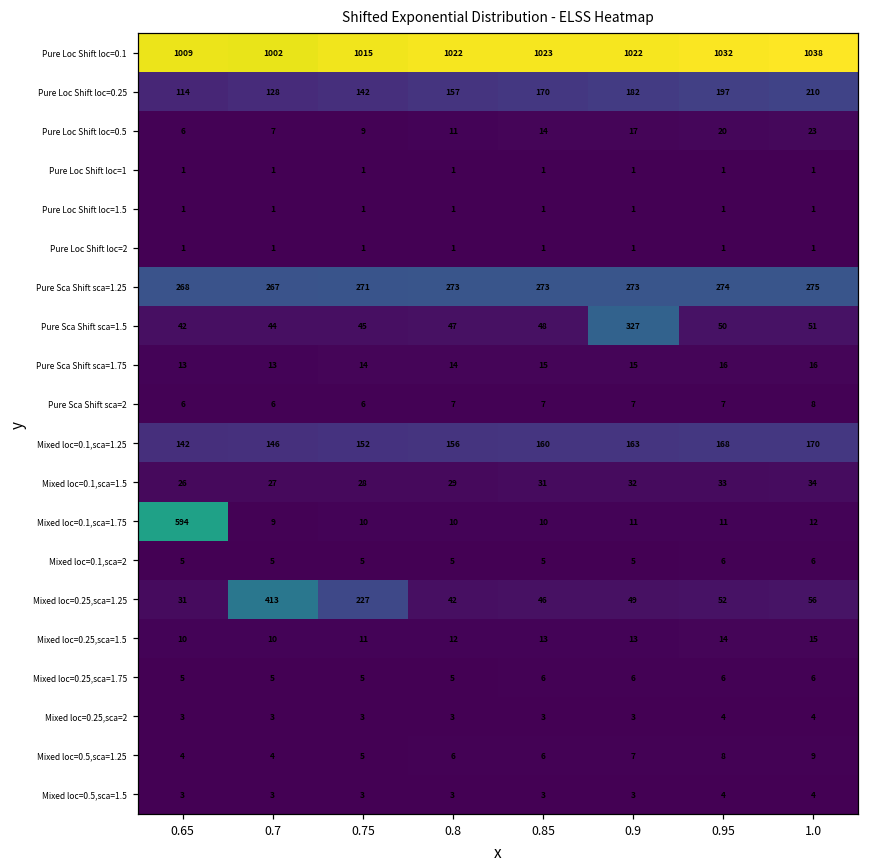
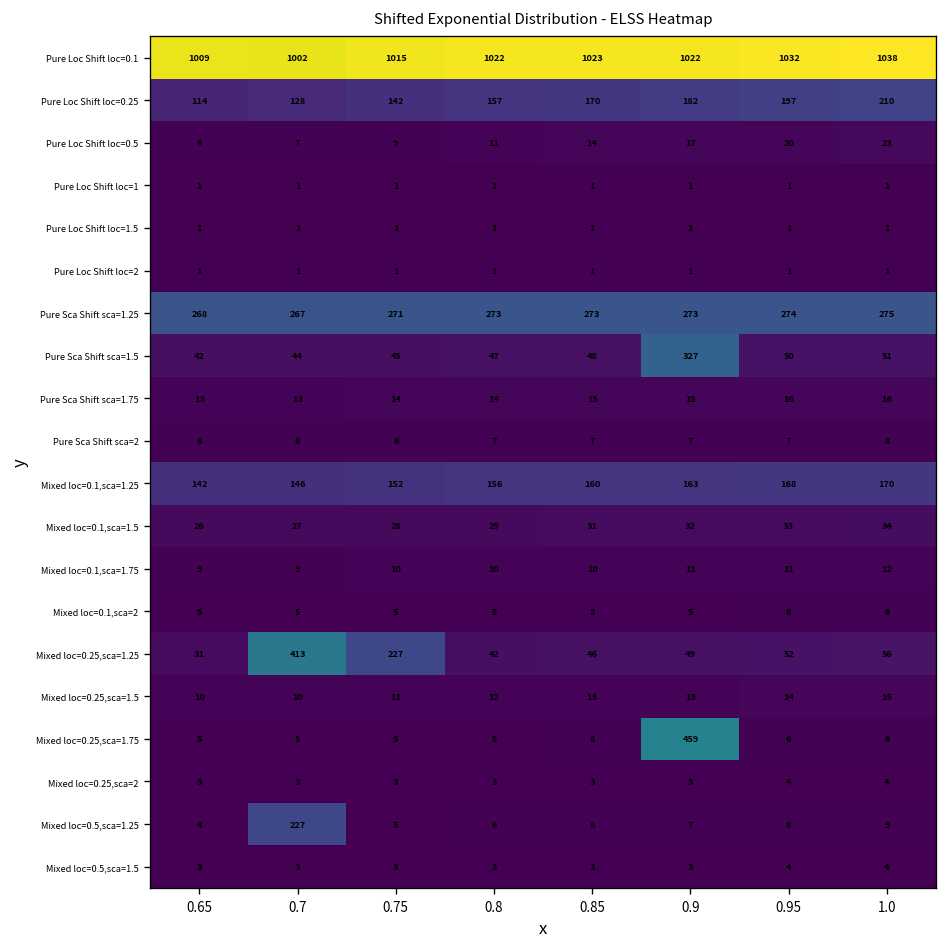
  {
    "Pure Loc Shift loc=0.1": {
      "0.65": 1009,
      "0.7": 1002,
      "0.75": 1015,
      "0.8": 1022,
      "0.85": 1023,
      "0.9": 1022,
      "0.95": 1032,
      "1.0": 1038
    },
    "Pure Loc Shift loc=0.25": {
      "0.65": 114,
      "0.7": 128,
      "0.75": 142,
      "0.8": 157,
      "0.85": 170,
      "0.9": 182,
      "0.95": 197,
      "1.0": 210
    },
    "Pure Loc Shift loc=0.5": {
      "0.65": 6,
      "0.7": 7,
      "0.75": 9,
      "0.8": 11,
      "0.85": 14,
      "0.9": 17,
      "0.95": 20,
      "1.0": 23
    },
    "Pure Loc Shift loc=1": {
      "0.65": 1,
      "0.7": 1,
      "0.75": 1,
      "0.8": 1,
      "0.85": 1,
      "0.9": 1,
      "0.95": 1,
      "1.0": 1
    },
    "Pure Loc Shift loc=1.5": {
      "0.65": 1,
      "0.7": 1,
      "0.75": 1,
      "0.8": 1,
      "0.85": 1,
      "0.9": 1,
      "0.95": 1,
      "1.0": 1
    },
    "Pure Loc Shift loc=2": {
      "0.65": 1,
      "0.7": 1,
      "0.75": 1,
      "0.8": 1,
      "0.85": 1,
      "0.9": 1,
      "0.95": 1,
      "1.0": 1
    },
    "Pure Sca Shift sca=1.25": {
      "0.65": 268,
      "0.7": 267,
      "0.75": 271,
      "0.8": 273,
      "0.85": 273,
      "0.9": 273,
      "0.95": 274,
      "1.0": 275
    },
    "Pure Sca Shift sca=1.5": {
      "0.65": 42,
      "0.7": 44,
      "0.75": 45,
      "0.8": 47,
      "0.85": 48,
      "0.9": 327,
      "0.95": 50,
      "1.0": 51
    },
    "Pure Sca Shift sca=1.75": {
      "0.65": 13,
      "0.7": 13,
      "0.75": 14,
      "0.8": 14,
      "0.85": 15,
      "0.9": 15,
      "0.95": 16,
      "1.0": 16
    },
    "Pure Sca Shift sca=2": {
      "0.65": 6,
      "0.7": 6,
      "0.75": 6,
      "0.8": 7,
      "0.85": 7,
      "0.9": 7,
      "0.95": 7,
      "1.0": 8
    },
    "Mixed loc=0.1,sca=1.25": {
      "0.65": 142,
      "0.7": 146,
      "0.75": 152,
      "0.8": 156,
      "0.85": 160,
      "0.9": 163,
      "0.95": 168,
      "1.0": 170
    },
    "Mixed loc=0.1,sca=1.5": {
      "0.65": 26,
      "0.7": 27,
      "0.75": 28,
      "0.8": 29,
      "0.85": 31,
      "0.9": 32,
      "0.95": 33,
      "1.0": 34
    },
    "Mixed loc=0.1,sca=1.75": {
-     "0.65": 594,
+     "0.65": 9,
      "0.7": 9,
      "0.75": 10,
      "0.8": 10,
      "0.85": 10,
      "0.9": 11,
      "0.95": 11,
      "1.0": 12
    },
    "Mixed loc=0.1,sca=2": {
      "0.65": 5,
      "0.7": 5,
      "0.75": 5,
      "0.8": 5,
      "0.85": 5,
      "0.9": 5,
      "0.95": 6,
      "1.0": 6
    },
    "Mixed loc=0.25,sca=1.25": {
      "0.65": 31,
      "0.7": 413,
      "0.75": 227,
      "0.8": 42,
      "0.85": 46,
      "0.9": 49,
      "0.95": 52,
      "1.0": 56
    },
    "Mixed loc=0.25,sca=1.5": {
      "0.65": 10,
      "0.7": 10,
      "0.75": 11,
      "0.8": 12,
      "0.85": 13,
      "0.9": 13,
      "0.95": 14,
      "1.0": 15
    },
    "Mixed loc=0.25,sca=1.75": {
      "0.65": 5,
      "0.7": 5,
      "0.75": 5,
      "0.8": 5,
      "0.85": 6,
-     "0.9": 6,
+     "0.9": 459,
      "0.95": 6,
      "1.0": 6
    },
    "Mixed loc=0.25,sca=2": {
      "0.65": 3,
      "0.7": 3,
      "0.75": 3,
      "0.8": 3,
      "0.85": 3,
      "0.9": 3,
      "0.95": 4,
      "1.0": 4
    },
    "Mixed loc=0.5,sca=1.25": {
      "0.65": 4,
-     "0.7": 4,
+     "0.7": 227,
      "0.75": 5,
      "0.8": 6,
      "0.85": 6,
      "0.9": 7,
      "0.95": 8,
      "1.0": 9
    },
    "Mixed loc=0.5,sca=1.5": {
      "0.65": 3,
      "0.7": 3,
      "0.75": 3,
      "0.8": 3,
      "0.85": 3,
      "0.9": 3,
      "0.95": 4,
      "1.0": 4
    }
  }
